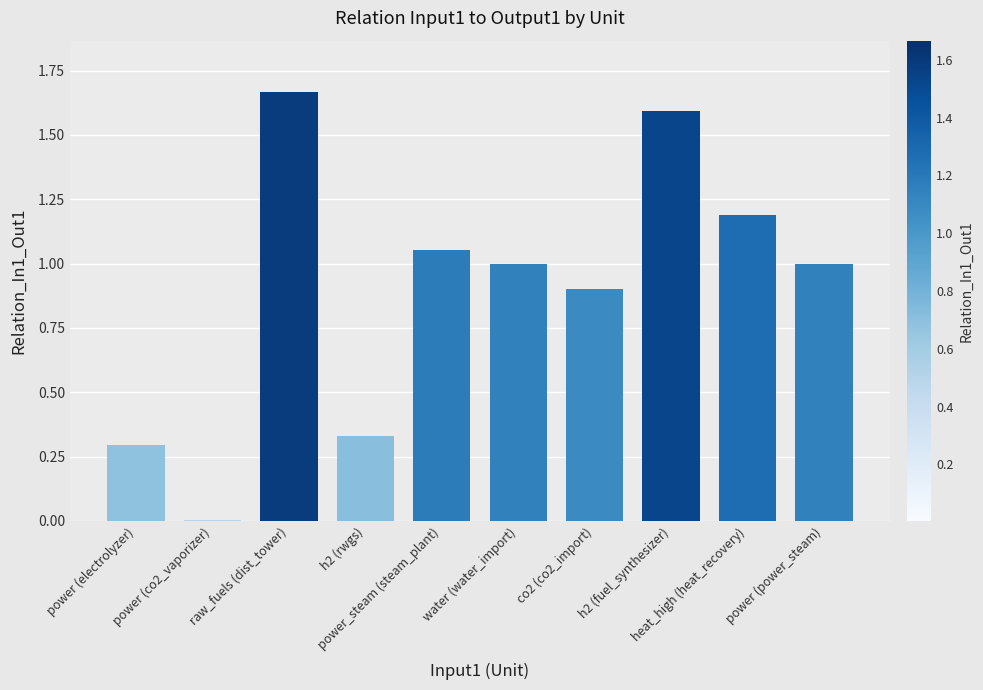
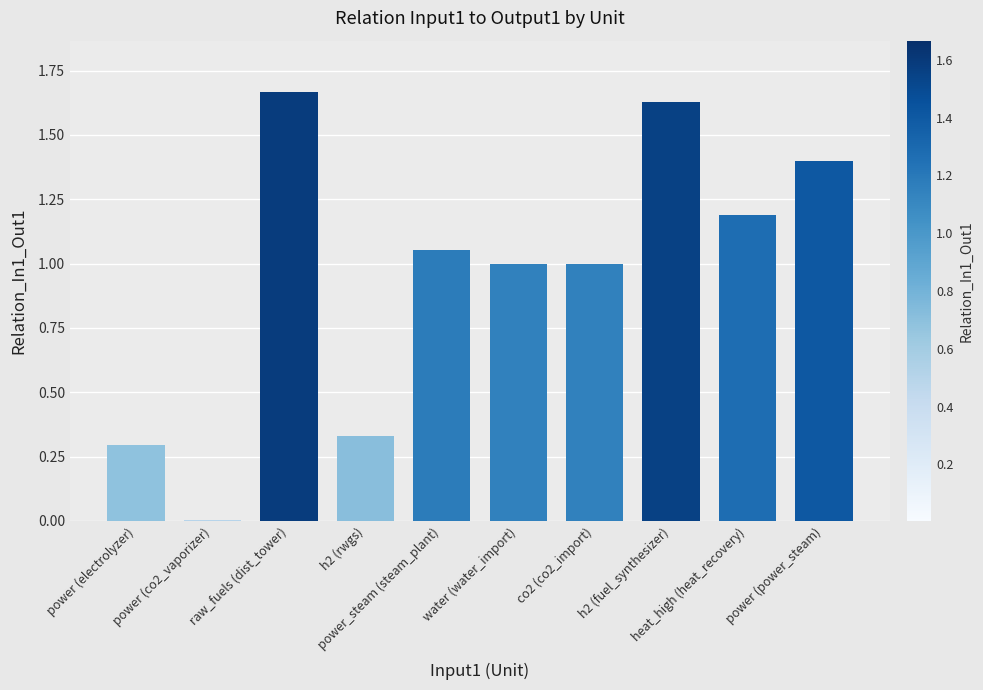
  {
    "power (electrolyzer)": 0.29,
    "raw_fuels (dist_tower)": 1.67,
    "h2 (rwgs)": 0.33,
    "power_steam (steam_plant)": 1.05,
    "water (water_import)": 1.00,
-   "co2 (co2_import)": 0.9,
-   "h2 (fuel_synthesizer)": 1.59,
+   "co2 (co2_import)": 1.0,
+   "h2 (fuel_synthesizer)": 1.63,
    "heat_high (heat_recovery)": 1.19,
-   "power (power_steam)": 1.0
+   "power (power_steam)": 1.4
  }
